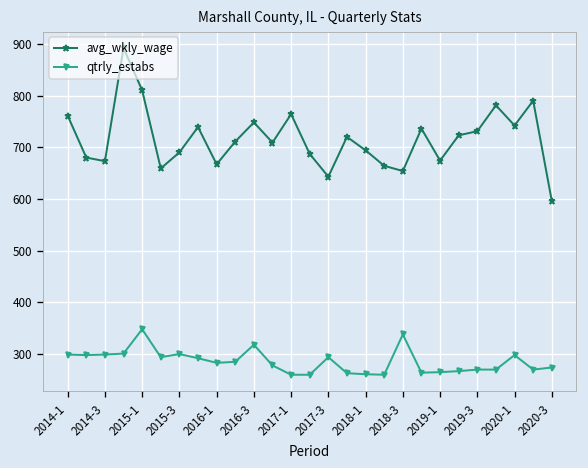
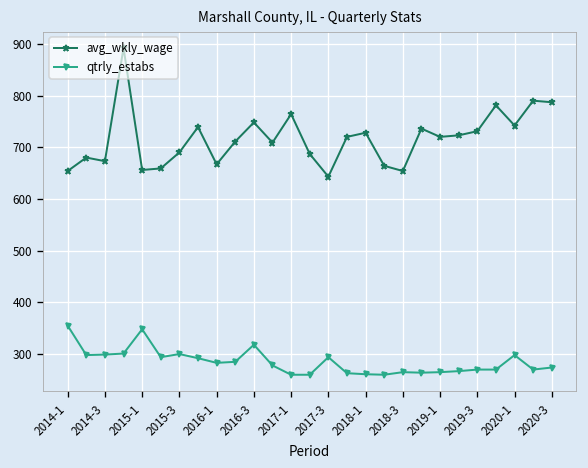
  {
    "avg_wkly_wage": {
-     "2014-1": 760,
+     "2014-1": 650,
      "2014-3": 670,
-     "2015-1": 810,
+     "2015-1": 660,
      "2015-3": 690,
      "2016-1": 670,
      "2016-3": 750,
      "2017-1": 760,
      "2017-3": 640,
-     "2018-1": 690,
+     "2018-1": 730,
      "2018-3": 650,
-     "2019-1": 670,
+     "2019-1": 720,
      "2019-3": 730,
      "2020-1": 740,
-     "2020-3": 600
+     "2020-3": 790
    },
    "qtrly_estabs": {
-     "2014-1": 300,
+     "2014-1": 360,
      "2014-3": 300,
      "2015-1": 350,
      "2015-3": 300,
      "2016-1": 280,
      "2016-3": 320,
      "2017-1": 260,
      "2017-3": 290,
      "2018-1": 260,
-     "2018-3": 340,
+     "2018-3": 270,
      "2019-1": 270,
      "2019-3": 270,
      "2020-1": 300,
      "2020-3": 270
    }
  }
